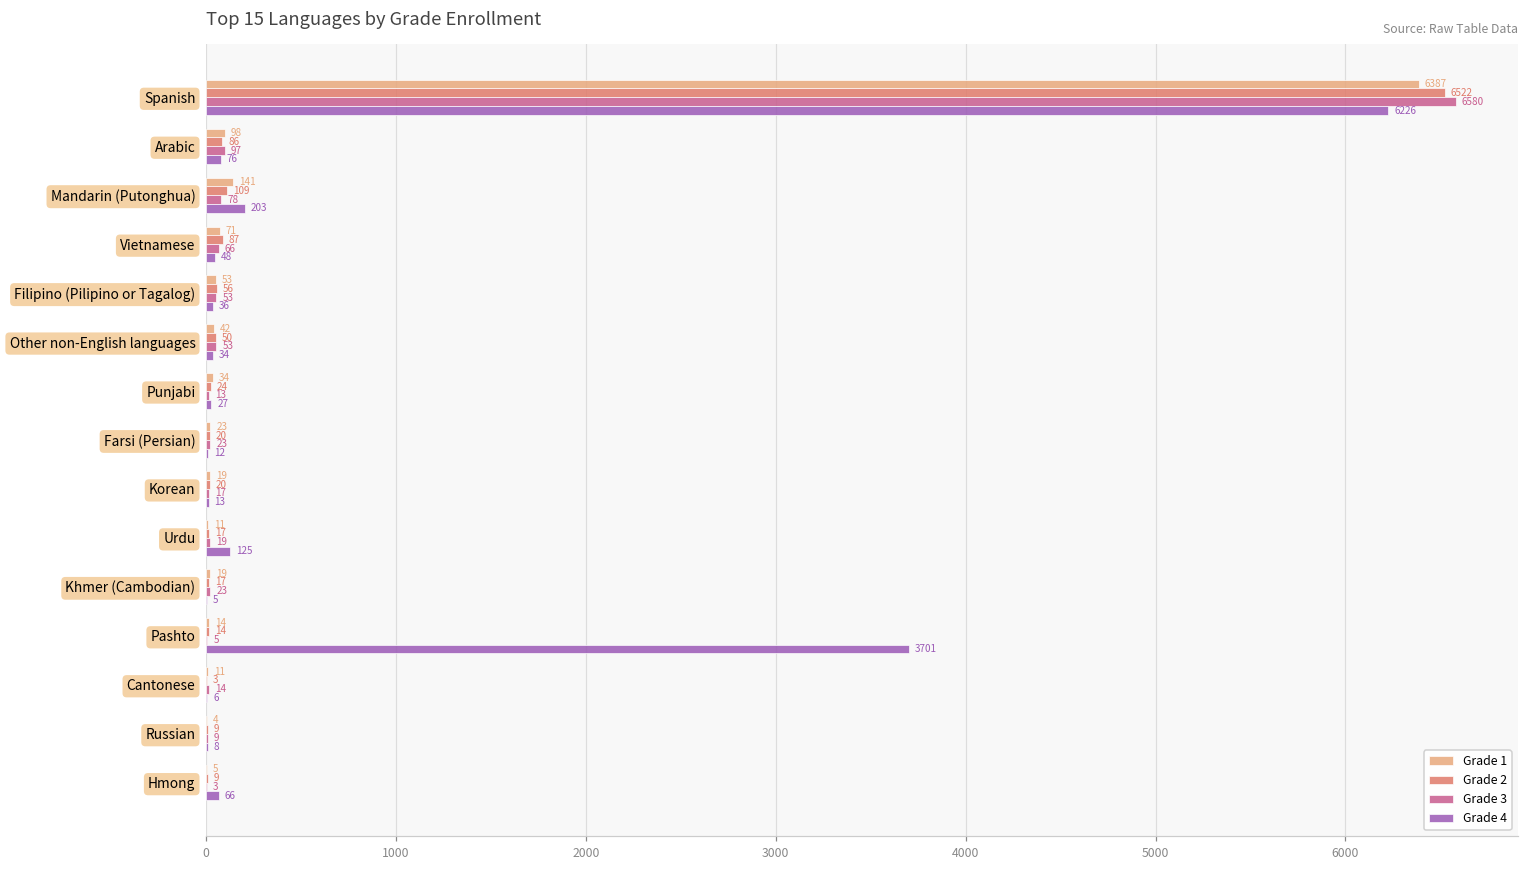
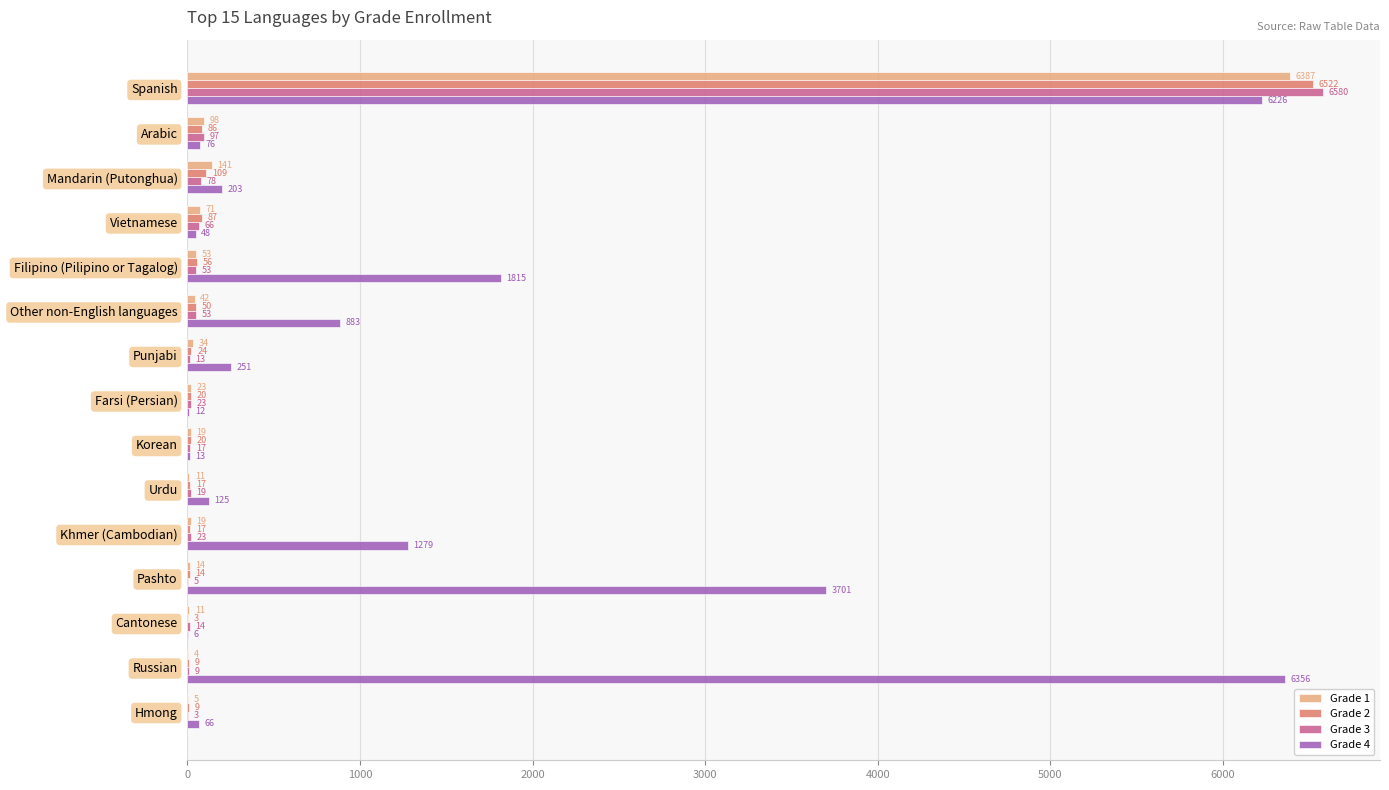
  {
    "Grade 4": {
      "Spanish": 6226,
      "Arabic": 76,
      "Mandarin (Putonghua)": 203,
      "Vietnamese": 48,
-     "Filipino (Pilipino or Tagalog)": 36,
-     "Other non-English languages": 34,
-     "Punjabi": 27,
+     "Filipino (Pilipino or Tagalog)": 1815,
+     "Other non-English languages": 883,
+     "Punjabi": 251,
      "Farsi (Persian)": 12,
      "Korean": 13,
      "Urdu": 125,
-     "Khmer (Cambodian)": 5,
+     "Khmer (Cambodian)": 1279,
      "Pashto": 3701,
      "Cantonese": 6,
-     "Russian": 8,
+     "Russian": 6356,
      "Hmong": 66
    }
  }
